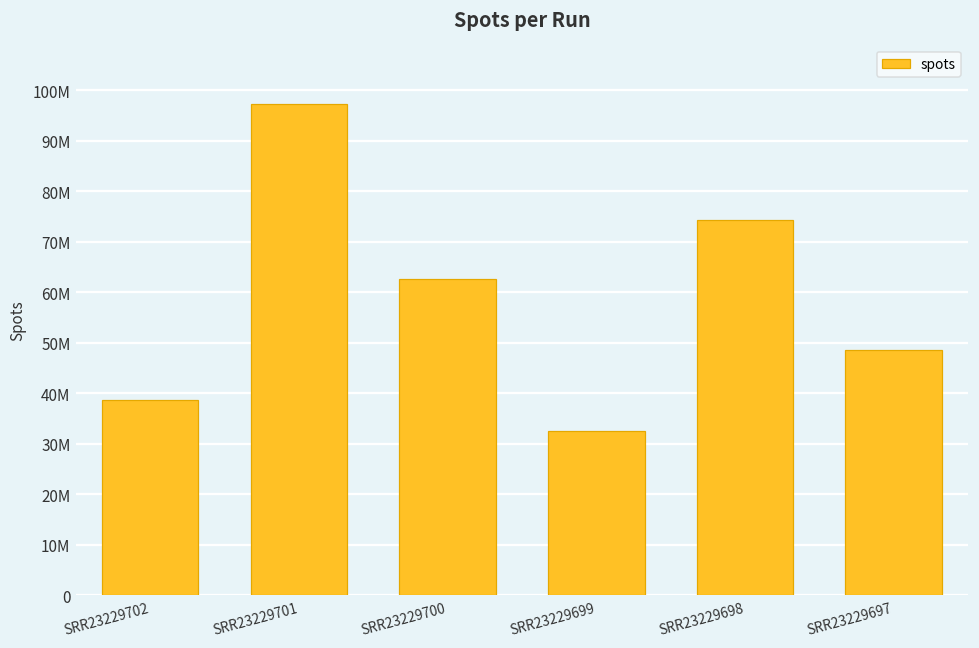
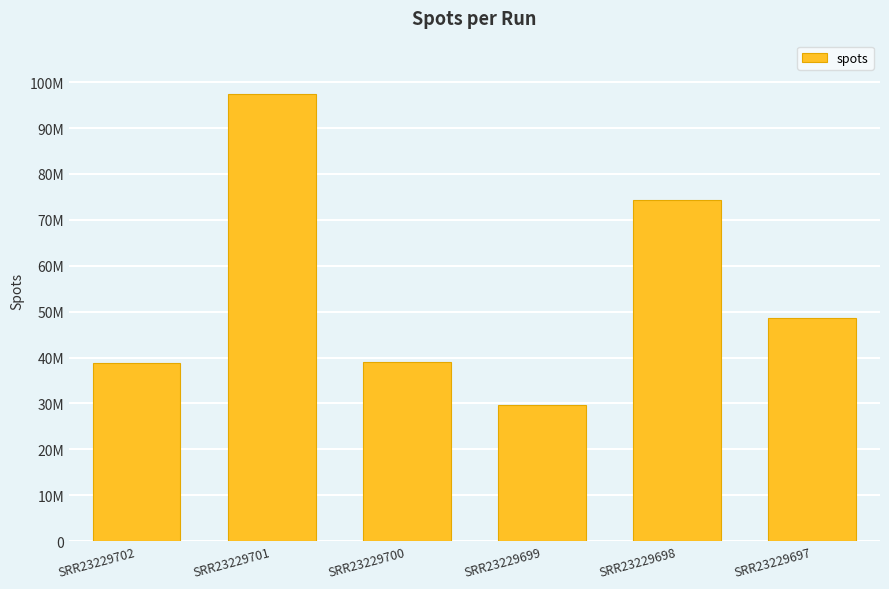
  {
    "SRR23229702": 39000000,
    "SRR23229701": 97000000,
-   "SRR23229700": 63000000,
-   "SRR23229699": 33000000,
+   "SRR23229700": 39000000,
+   "SRR23229699": 30000000,
    "SRR23229698": 74000000,
    "SRR23229697": 49000000
  }
